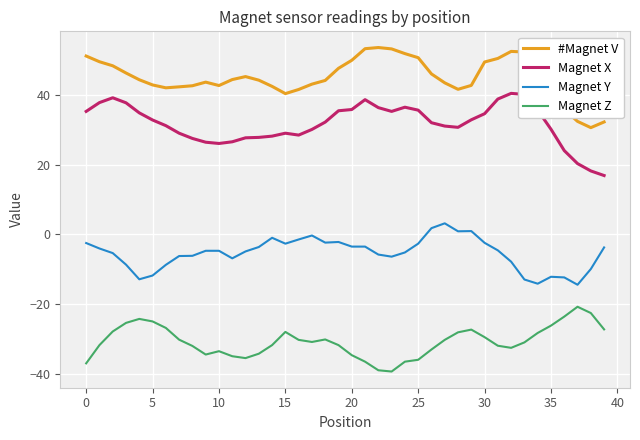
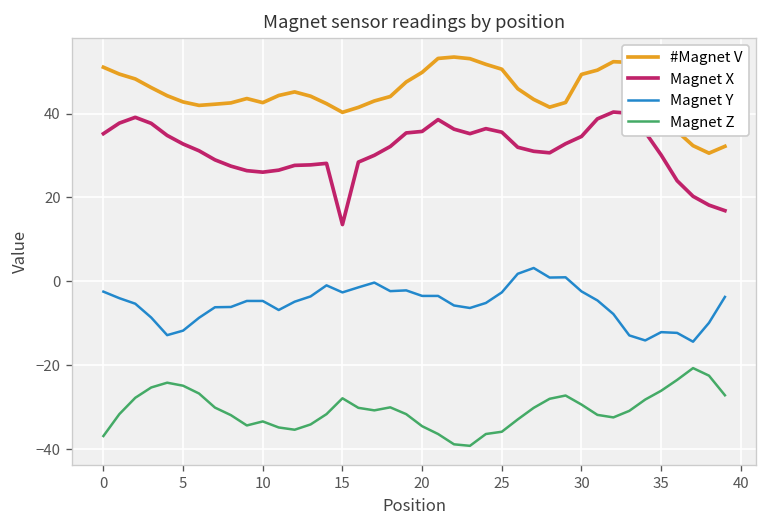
  {
    "#Magnet V": {
      "0": 51,
      "5": 43,
      "10": 43,
      "15": 40,
      "20": 50,
      "25": 51,
      "30": 49
    },
    "Magnet X": {
      "0": 35,
      "5": 33,
      "10": 26,
-     "15": 29,
+     "15": 14,
      "20": 36,
      "25": 36,
      "30": 35,
      "35": 30
    },
    "Magnet Y": {
      "0": -2,
      "5": -12,
      "10": -5,
      "15": -3,
      "20": -3,
      "25": -3,
      "30": -2,
      "35": -12
    },
    "Magnet Z": {
      "0": -37,
      "5": -25,
      "10": -33,
      "15": -28,
      "20": -35,
      "25": -36,
      "30": -29,
      "35": -26
    }
  }
